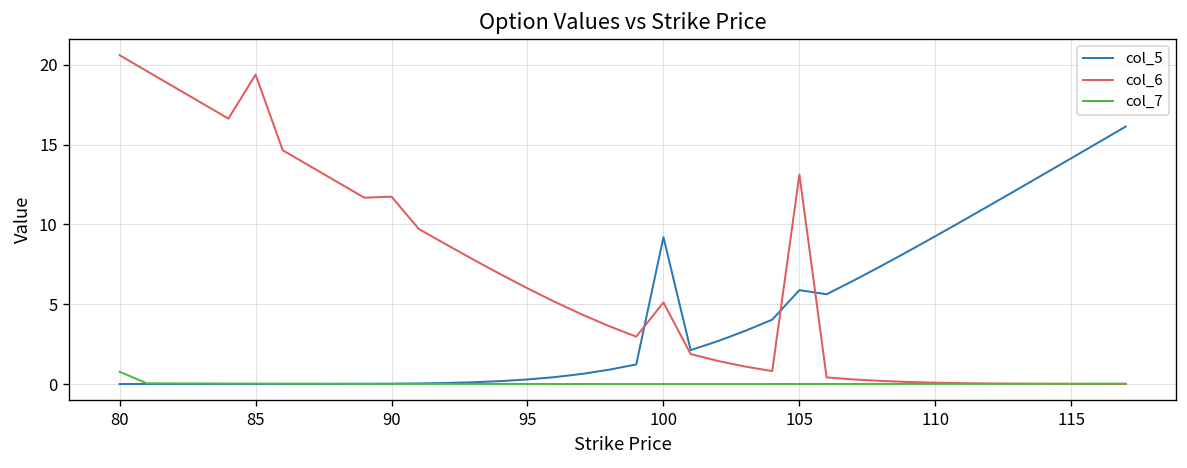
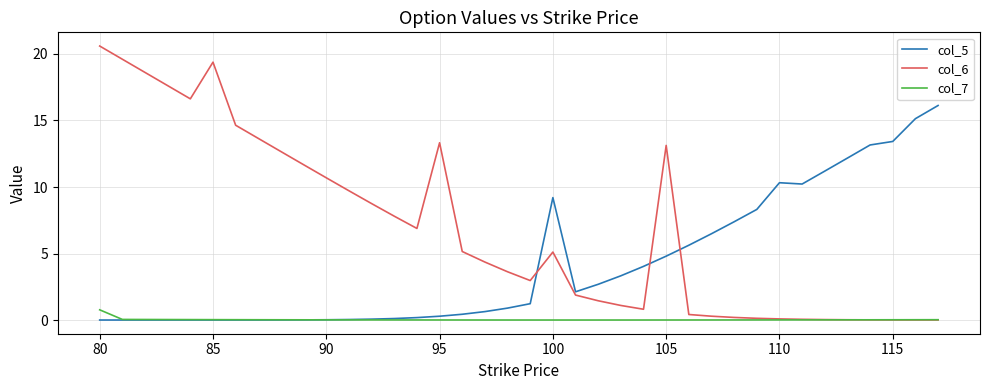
  {
    "col_5": {
      "80": 0.0,
      "95": 0.3,
      "100": 9.2,
-     "105": 5.9,
-     "110": 9.3,
-     "115": 14.1
+     "105": 4.8,
+     "110": 10.3,
+     "115": 13.4
    },
    "col_6": {
      "80": 20.6,
      "85": 19.4,
-     "90": 11.7,
-     "95": 6.0,
+     "90": 10.7,
+     "95": 13.3,
      "100": 5.1,
      "105": 13.1
    },
    "col_7": {
      "80": 0.8,
      "95": 0.0,
      "100": 0.0,
      "105": 0.0
    }
  }
